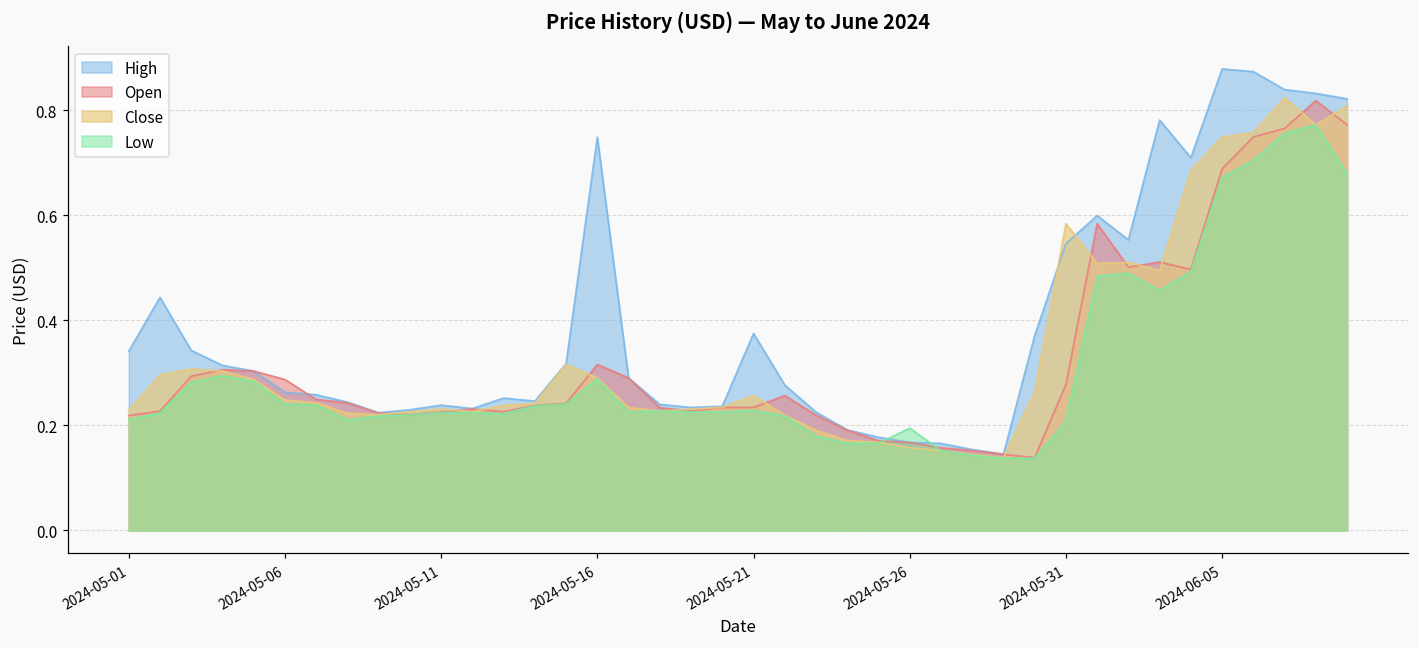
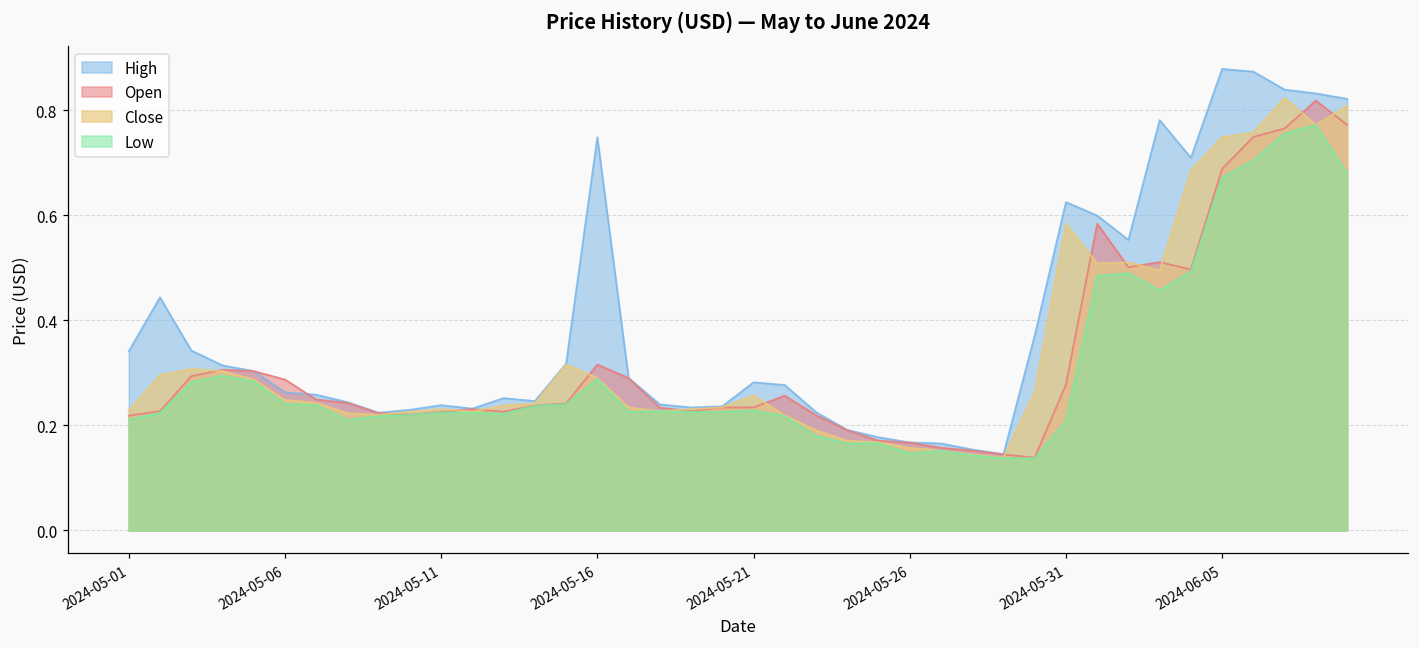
  {
    "High": {
      "2024-05-01": 0.34,
      "2024-05-06": 0.26,
      "2024-05-11": 0.24,
      "2024-05-16": 0.75,
-     "2024-05-21": 0.38,
-     "2024-05-31": 0.55,
+     "2024-05-21": 0.28,
+     "2024-05-31": 0.63,
      "2024-06-05": 0.88
    },
    "Low": {
      "2024-05-01": 0.21,
      "2024-05-06": 0.24,
      "2024-05-21": 0.23,
-     "2024-05-26": 0.19,
+     "2024-05-26": 0.15,
      "2024-05-31": 0.21,
      "2024-06-05": 0.67
    }
  }
